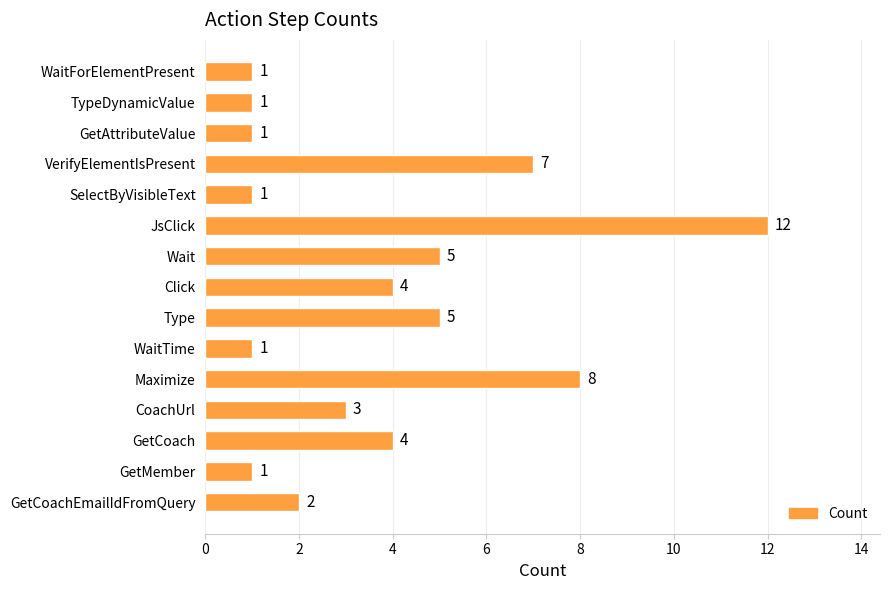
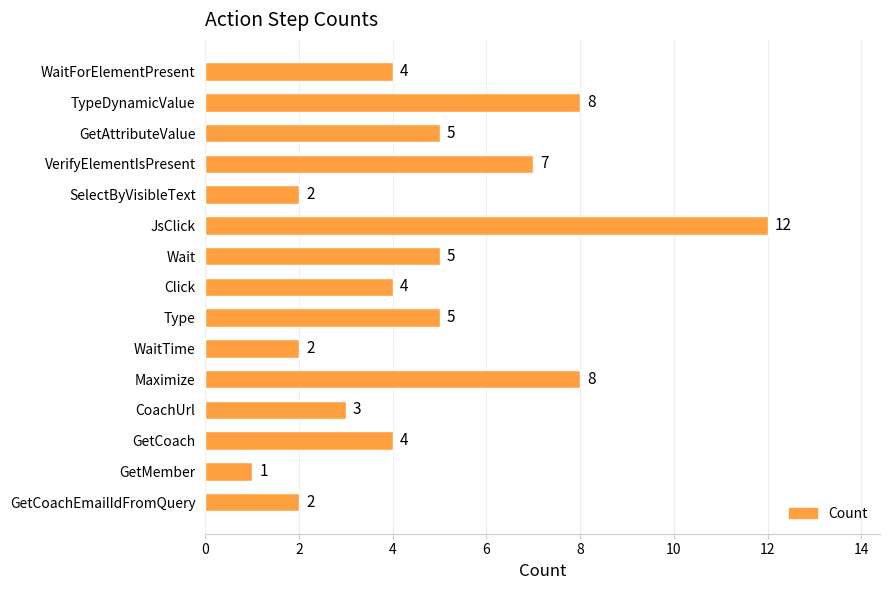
  {
-   "WaitForElementPresent": 1,
-   "TypeDynamicValue": 1,
-   "GetAttributeValue": 1,
+   "WaitForElementPresent": 4,
+   "TypeDynamicValue": 8,
+   "GetAttributeValue": 5,
    "VerifyElementIsPresent": 7,
-   "SelectByVisibleText": 1,
+   "SelectByVisibleText": 2,
    "JsClick": 12,
    "Wait": 5,
    "Click": 4,
    "Type": 5,
-   "WaitTime": 1,
+   "WaitTime": 2,
    "Maximize": 8,
    "CoachUrl": 3,
    "GetCoach": 4,
    "GetMember": 1,
    "GetCoachEmailIdFromQuery": 2
  }
